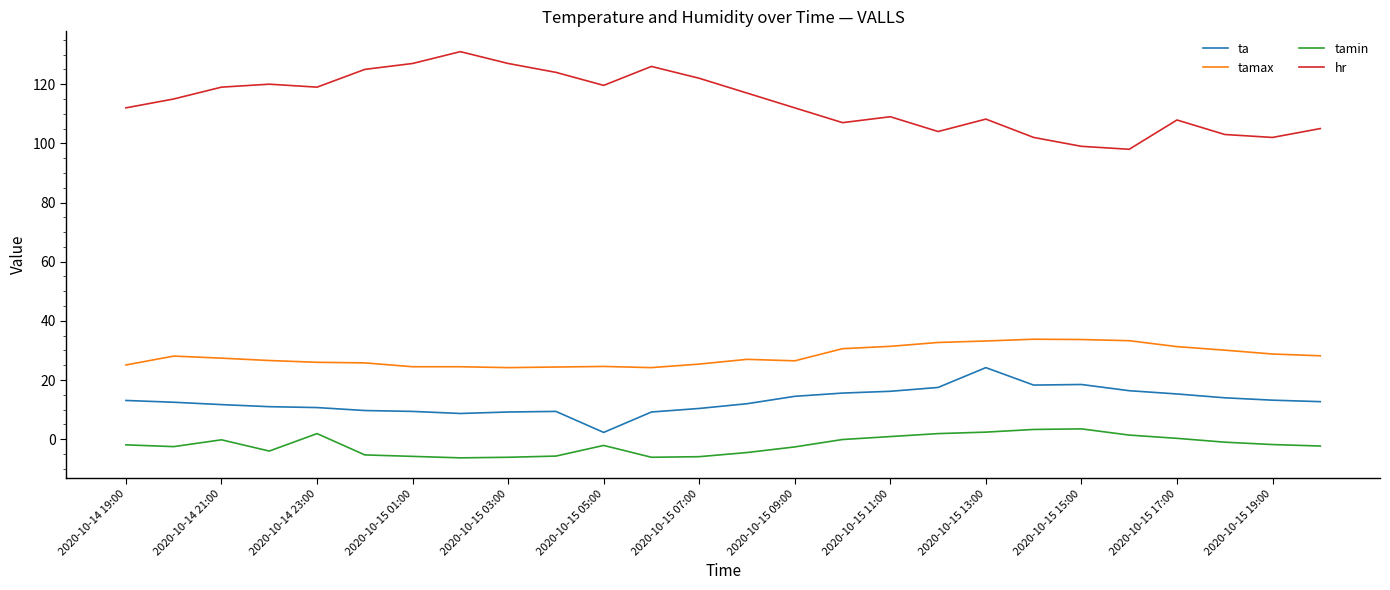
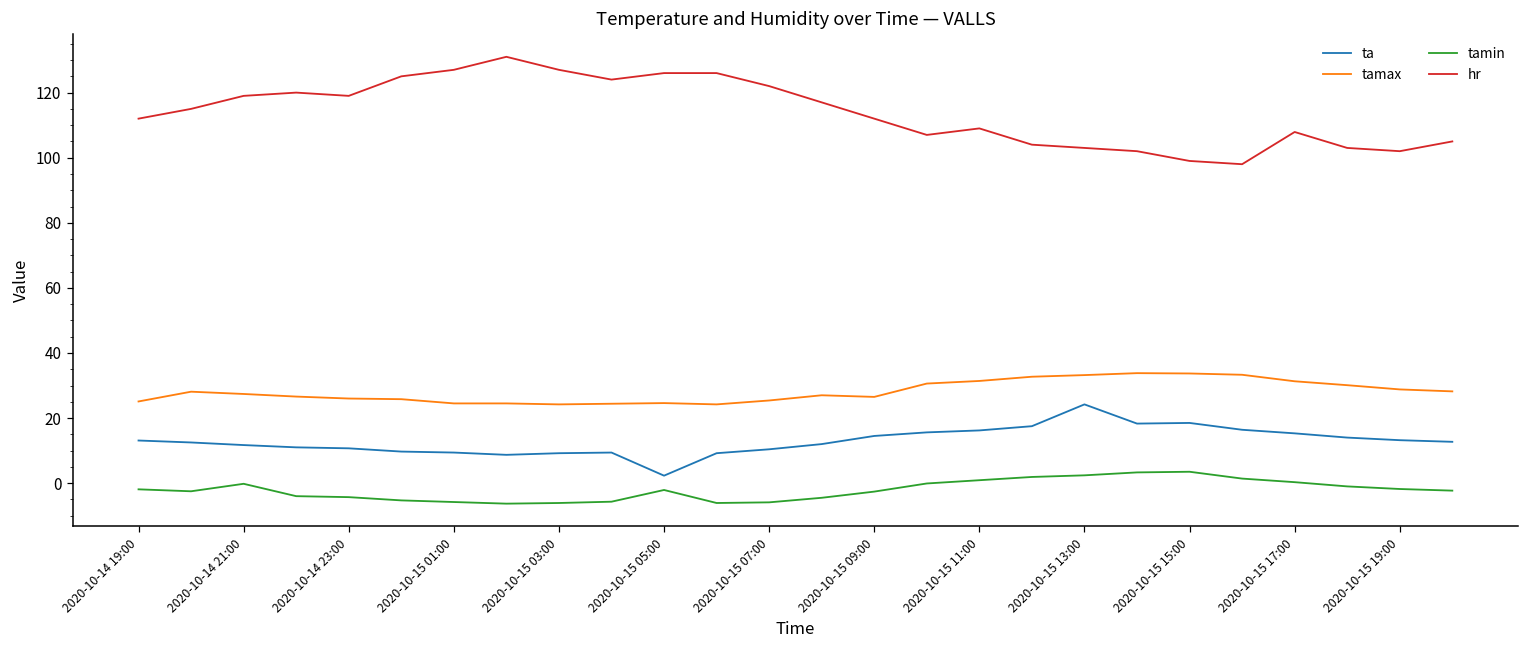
  {
    "ta": {
      "2020-10-14 19:00": 13,
      "2020-10-14 21:00": 12,
      "2020-10-14 23:00": 11,
      "2020-10-15 01:00": 9,
      "2020-10-15 03:00": 9,
      "2020-10-15 05:00": 2,
      "2020-10-15 07:00": 10,
      "2020-10-15 09:00": 15,
      "2020-10-15 11:00": 16,
      "2020-10-15 13:00": 24,
      "2020-10-15 15:00": 19,
      "2020-10-15 17:00": 15,
      "2020-10-15 19:00": 13
    },
    "tamax": {
      "2020-10-14 19:00": 25,
      "2020-10-14 21:00": 27,
      "2020-10-14 23:00": 26,
      "2020-10-15 01:00": 25,
      "2020-10-15 03:00": 24,
      "2020-10-15 05:00": 25,
      "2020-10-15 07:00": 25,
      "2020-10-15 09:00": 27,
      "2020-10-15 11:00": 31,
      "2020-10-15 13:00": 33,
      "2020-10-15 15:00": 34,
      "2020-10-15 17:00": 31,
      "2020-10-15 19:00": 29
    },
    "tamin": {
      "2020-10-14 19:00": -2,
      "2020-10-14 21:00": 0,
-     "2020-10-14 23:00": 2,
+     "2020-10-14 23:00": -4,
      "2020-10-15 01:00": -6,
      "2020-10-15 03:00": -6,
      "2020-10-15 05:00": -2,
      "2020-10-15 07:00": -6,
      "2020-10-15 09:00": -3,
      "2020-10-15 11:00": 1,
      "2020-10-15 13:00": 2,
      "2020-10-15 15:00": 4,
      "2020-10-15 17:00": 0,
      "2020-10-15 19:00": -2
    },
    "hr": {
      "2020-10-14 19:00": 112,
      "2020-10-14 21:00": 119,
      "2020-10-14 23:00": 119,
      "2020-10-15 01:00": 127,
      "2020-10-15 03:00": 127,
-     "2020-10-15 05:00": 120,
+     "2020-10-15 05:00": 126,
      "2020-10-15 07:00": 122,
      "2020-10-15 09:00": 112,
      "2020-10-15 11:00": 109,
-     "2020-10-15 13:00": 108,
+     "2020-10-15 13:00": 103,
      "2020-10-15 15:00": 99,
      "2020-10-15 17:00": 108,
      "2020-10-15 19:00": 102
    }
  }
